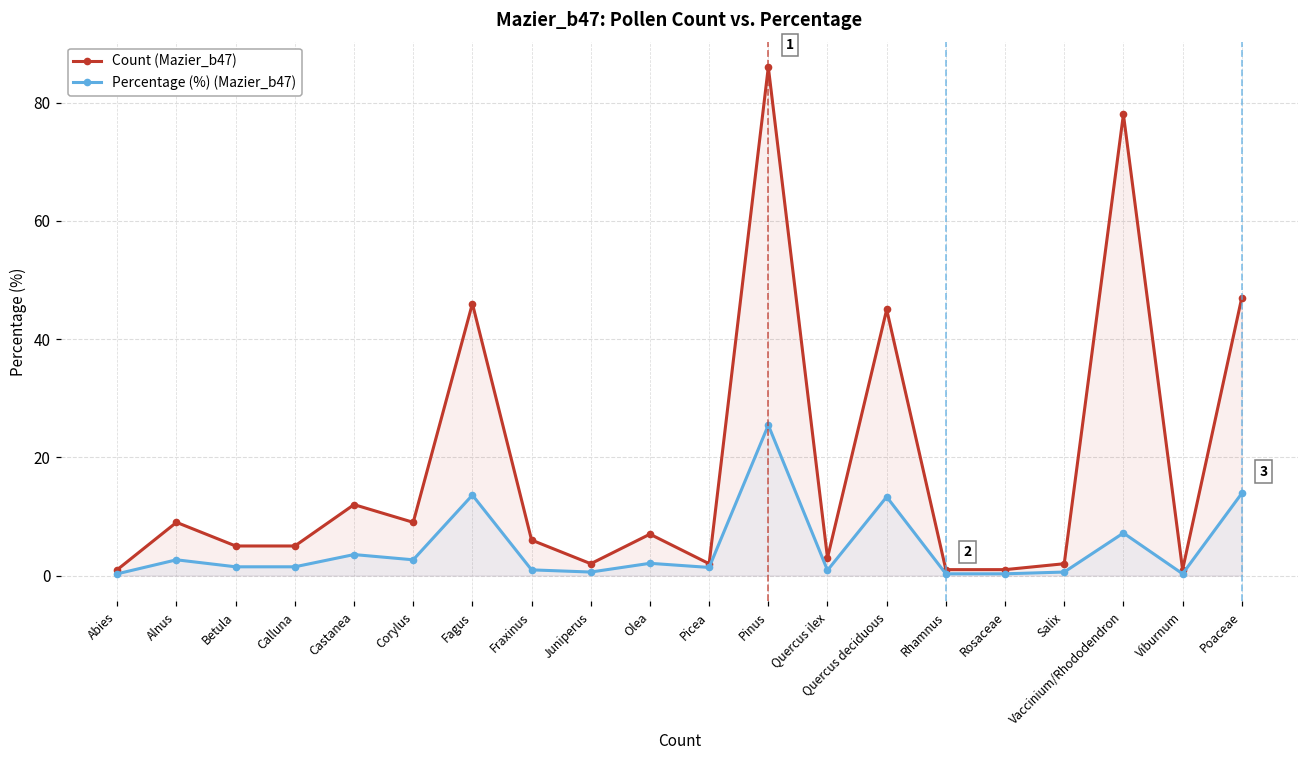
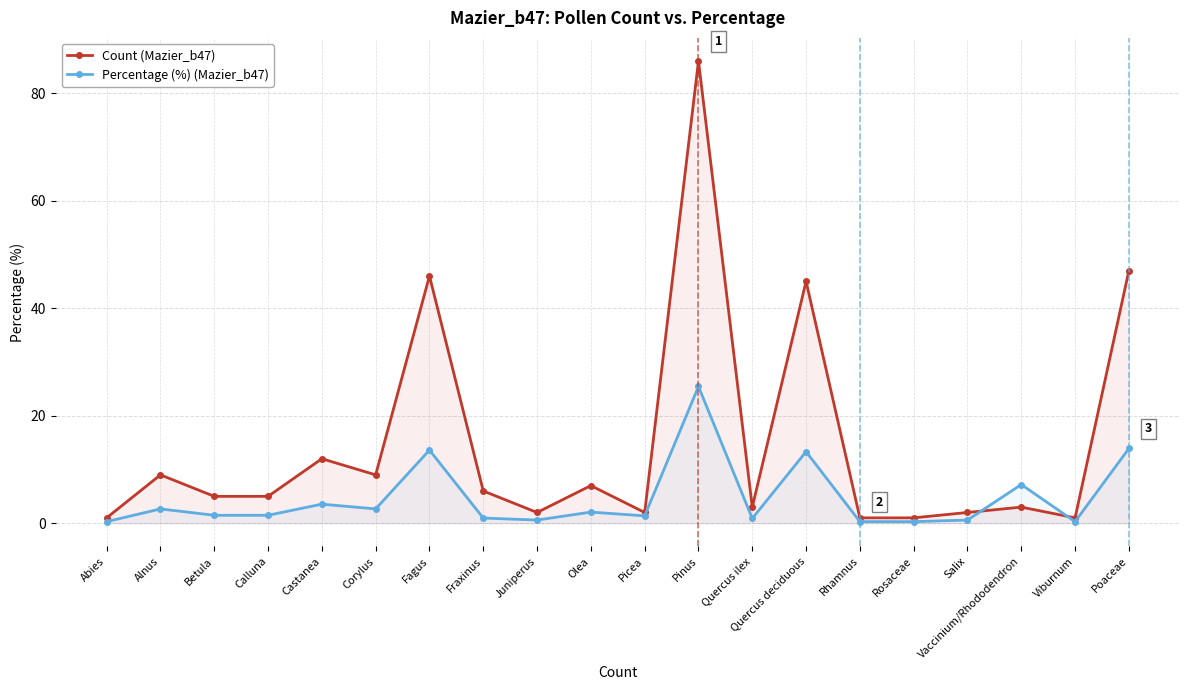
  {
    "Count (Mazier_b47)": {
      "Abies": 1,
      "Alnus": 9,
      "Betula": 5,
      "Calluna": 5,
      "Castanea": 12,
      "Corylus": 9,
      "Fagus": 46,
      "Fraxinus": 6,
      "Juniperus": 2,
      "Olea": 7,
      "Picea": 2,
      "Quercus ilex": 3,
      "Quercus deciduous": 45,
      "Rosaceae": 1,
      "Salix": 2,
-     "Vaccinium/Rhododendron": 78,
+     "Vaccinium/Rhododendron": 3,
      "Viburnum": 1,
      "Poaceae": 47
    },
    "Percentage (%) (Mazier_b47)": {
      "Abies": 0,
      "Alnus": 3,
      "Betula": 1,
      "Calluna": 1,
      "Castanea": 4,
      "Corylus": 3,
      "Fagus": 14,
      "Fraxinus": 1,
      "Juniperus": 1,
      "Olea": 2,
      "Picea": 1,
      "Pinus": 25,
      "Quercus ilex": 1,
      "Quercus deciduous": 13,
      "Rhamnus": 0,
      "Rosaceae": 0,
      "Salix": 1,
      "Vaccinium/Rhododendron": 7,
      "Viburnum": 0
    }
  }
